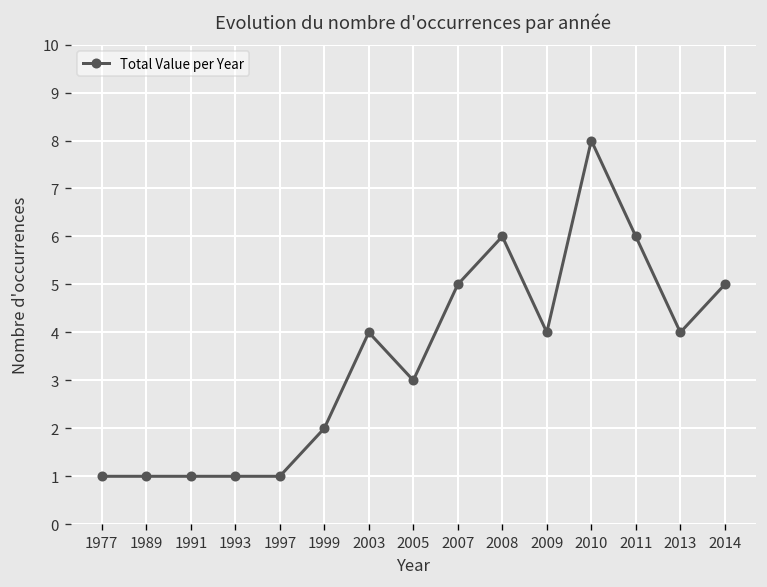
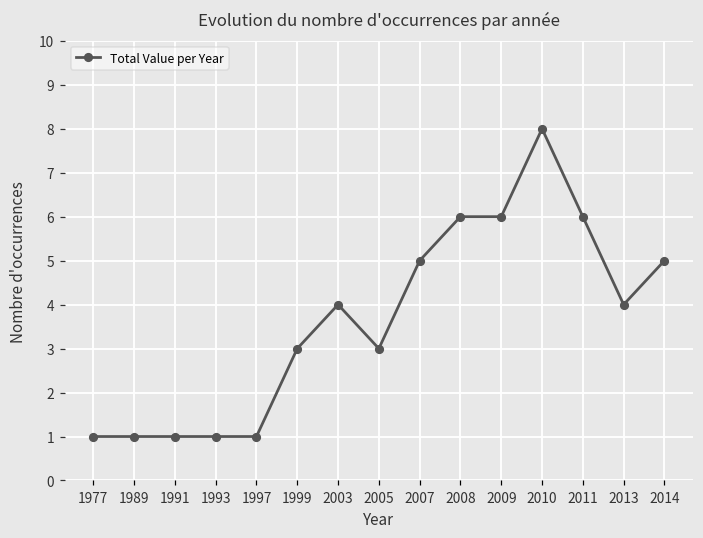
  {
    "1977": 1,
    "1989": 1,
    "1991": 1,
    "1993": 1,
    "1997": 1,
-   "1999": 2,
+   "1999": 3,
    "2003": 4,
    "2005": 3,
    "2007": 5,
    "2008": 6,
-   "2009": 4,
+   "2009": 6,
    "2010": 8,
    "2011": 6,
    "2013": 4,
    "2014": 5
  }
